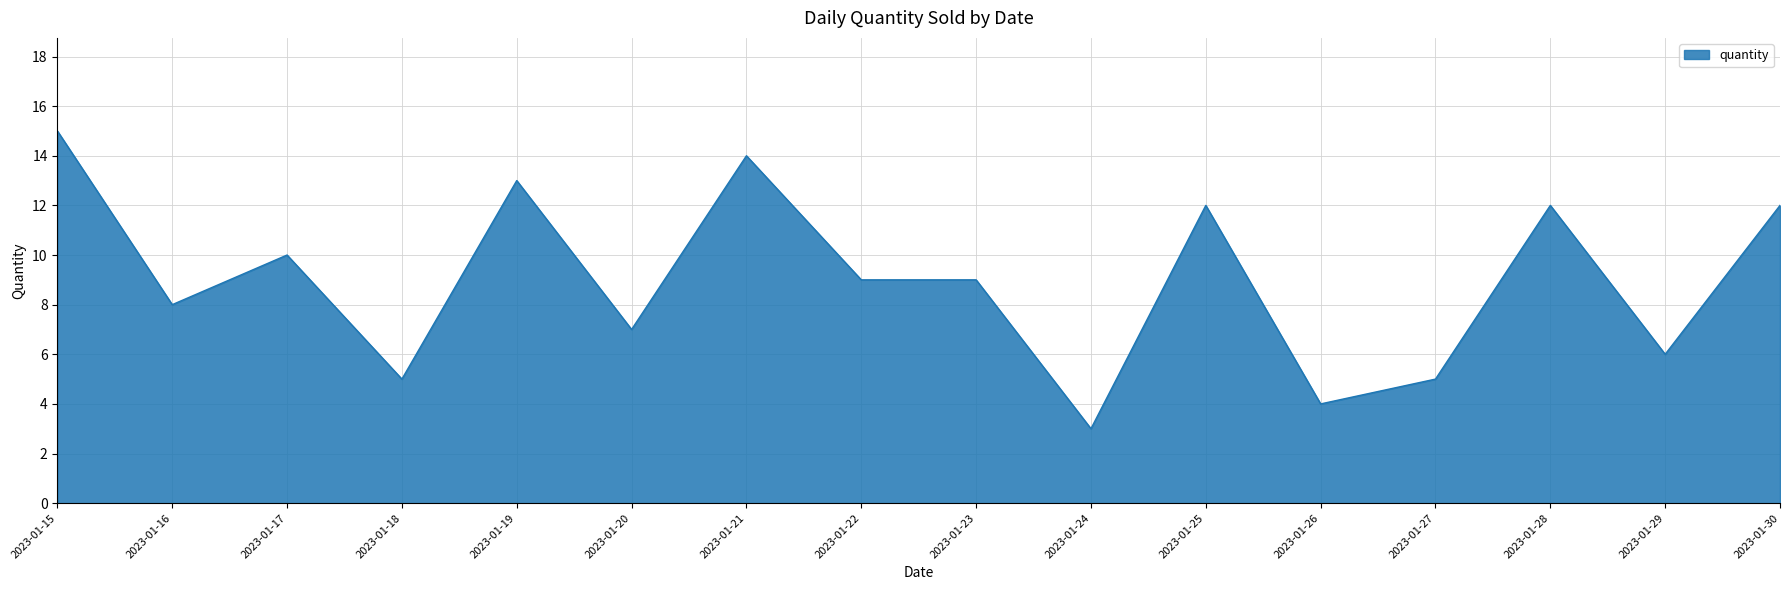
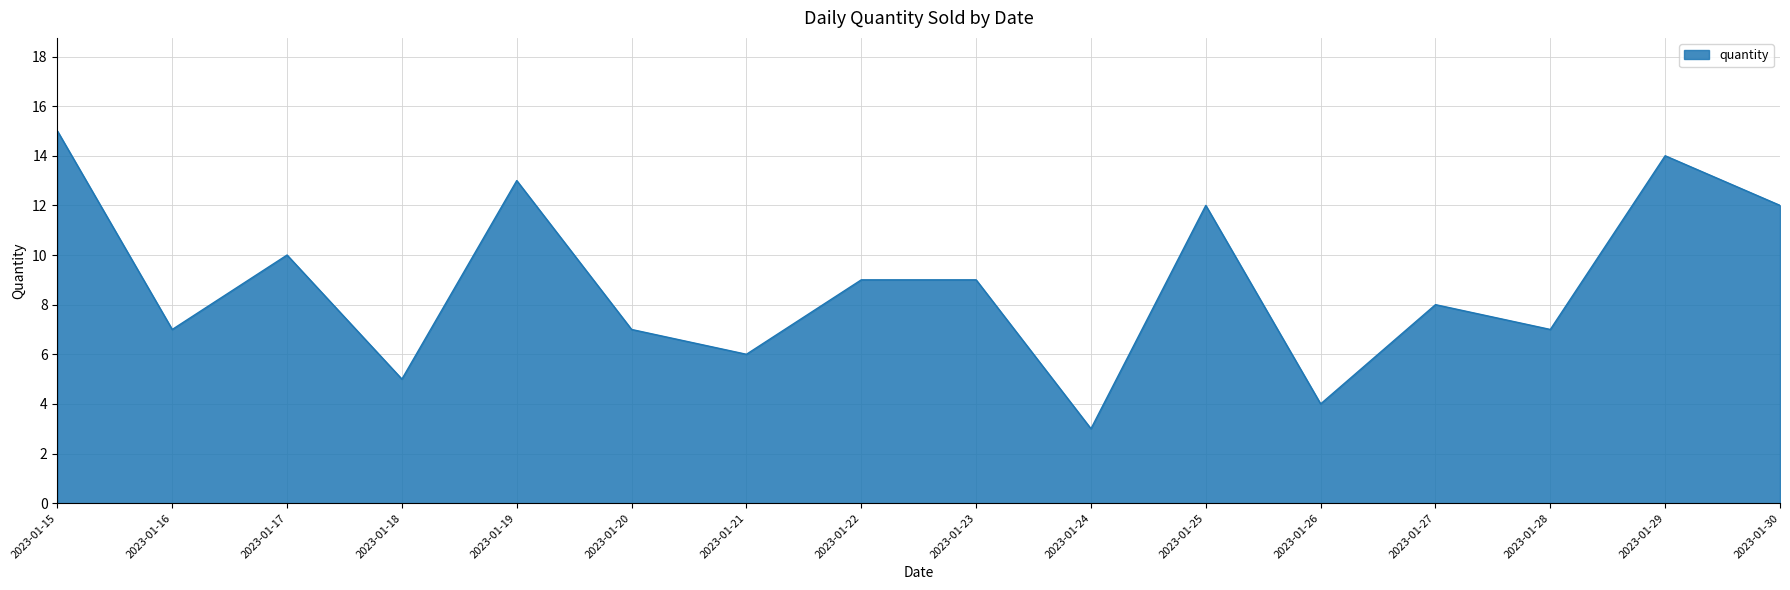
  {
    "2023-01-15": 15,
-   "2023-01-16": 8,
+   "2023-01-16": 7,
    "2023-01-17": 10,
    "2023-01-18": 5,
    "2023-01-19": 13,
    "2023-01-20": 7,
-   "2023-01-21": 14,
+   "2023-01-21": 6,
    "2023-01-22": 9,
    "2023-01-23": 9,
    "2023-01-24": 3,
    "2023-01-25": 12,
    "2023-01-26": 4,
-   "2023-01-27": 5,
-   "2023-01-28": 12,
-   "2023-01-29": 6,
+   "2023-01-27": 8,
+   "2023-01-28": 7,
+   "2023-01-29": 14,
    "2023-01-30": 12
  }
